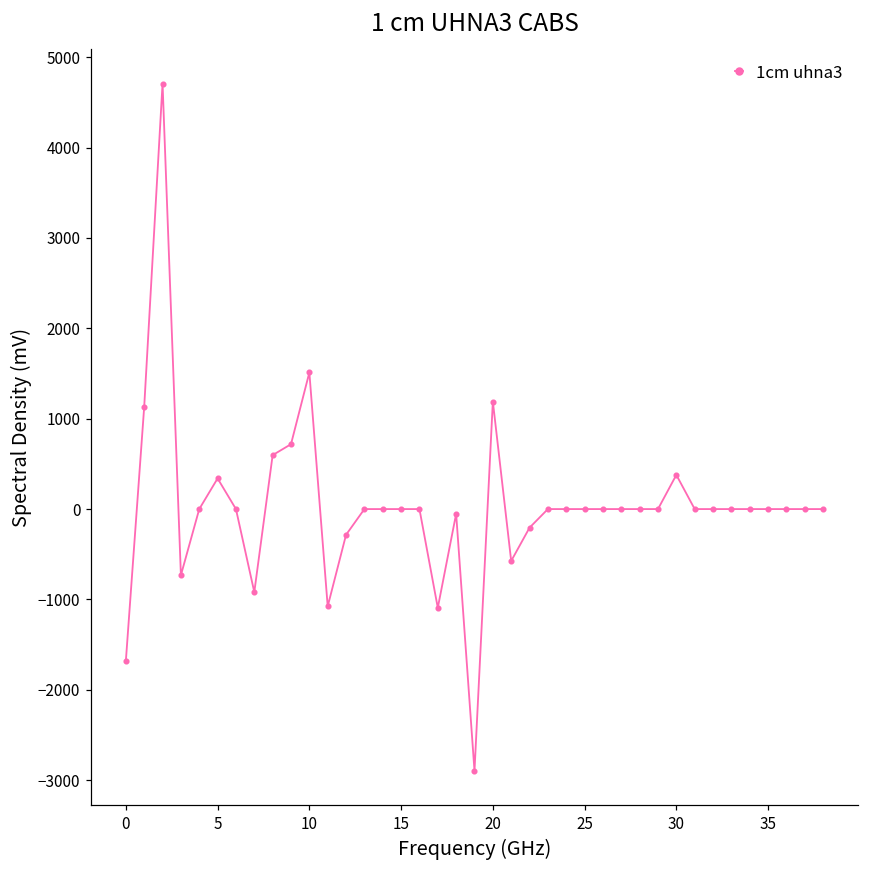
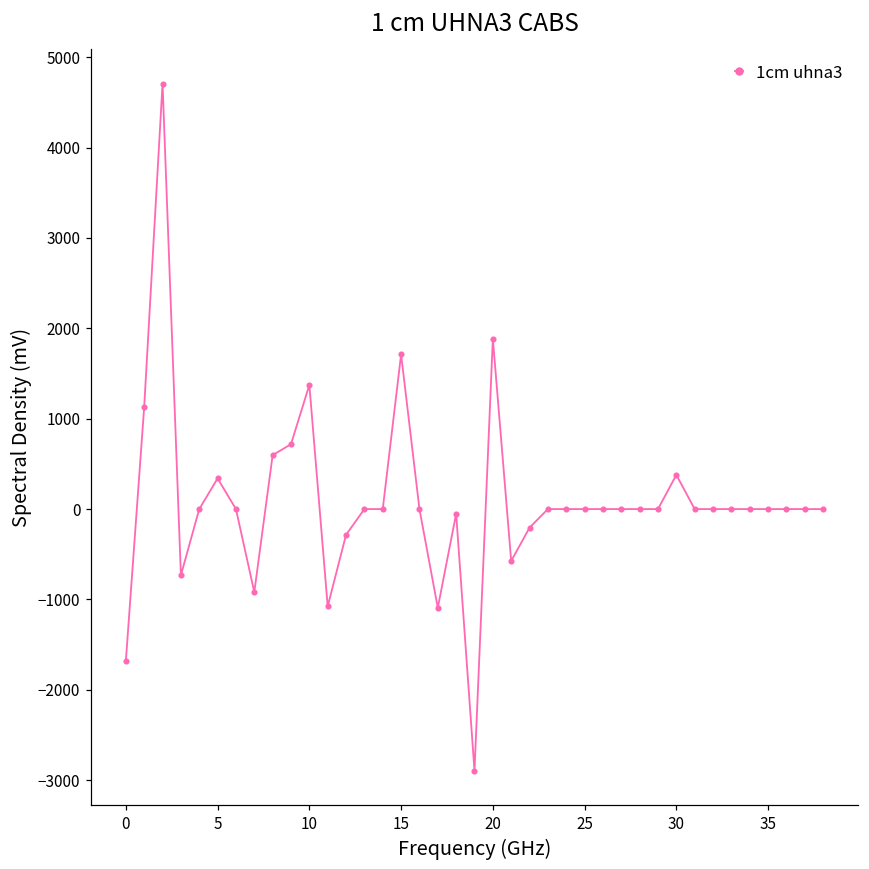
  {
    "0": -1700,
    "5": 300,
-   "10": 1500,
-   "15": 0,
-   "20": 1200,
+   "10": 1400,
+   "15": 1700,
+   "20": 1900,
    "25": 0,
    "30": 400,
    "35": 0
  }
